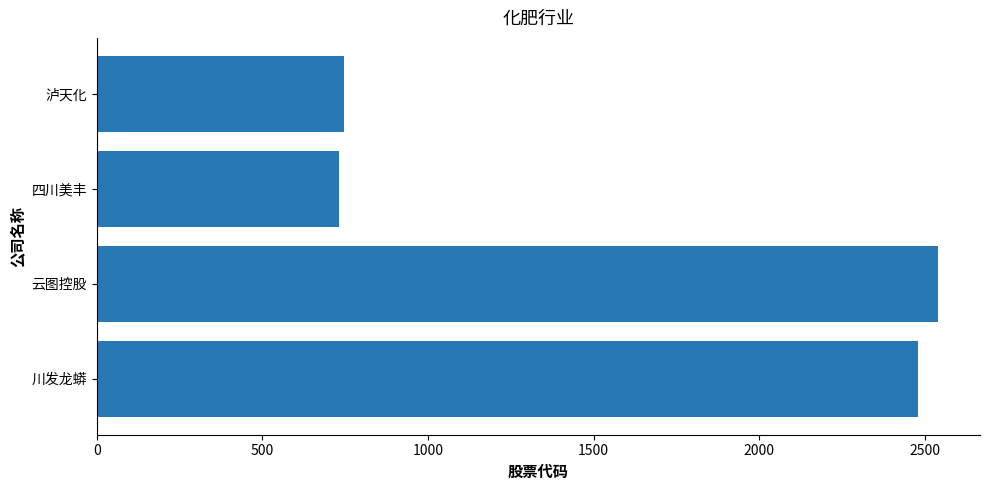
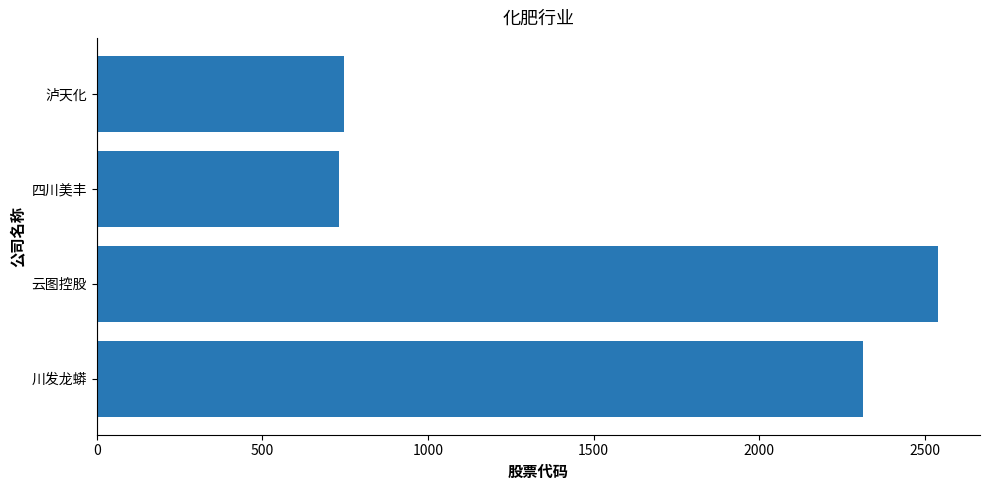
  {
    "泸天化": 750,
    "四川美丰": 730,
    "云图控股": 2540,
-   "川发龙蟒": 2480
+   "川发龙蟒": 2310
  }
